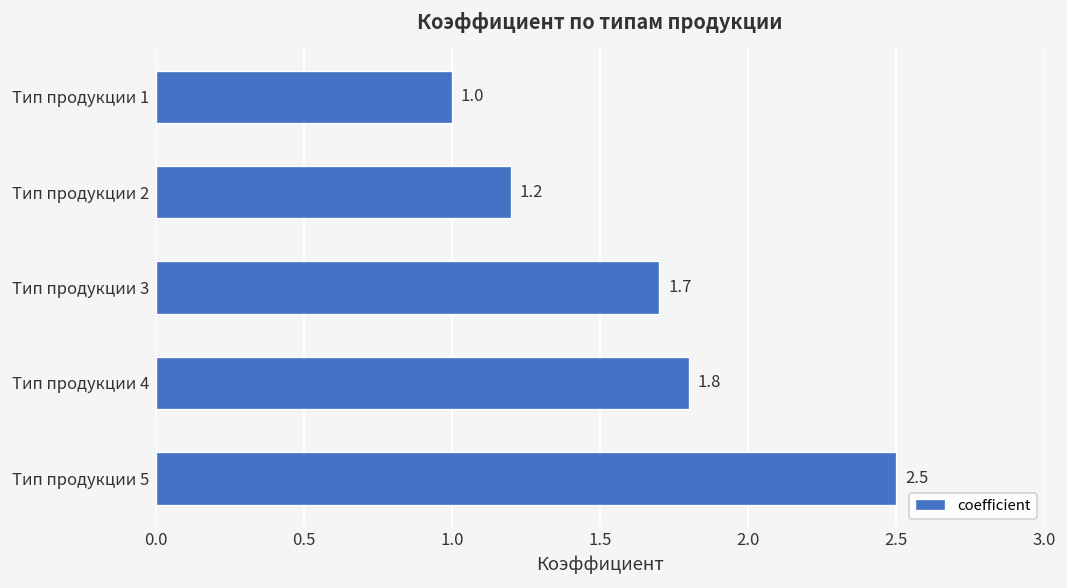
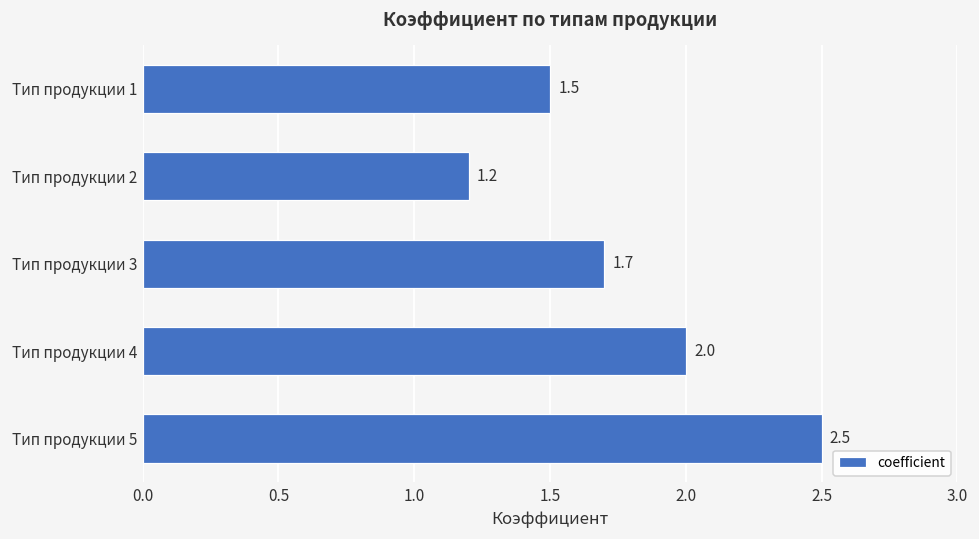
  {
-   "Тип продукции 1": 1.0,
+   "Тип продукции 1": 1.5,
    "Тип продукции 2": 1.2,
    "Тип продукции 3": 1.7,
-   "Тип продукции 4": 1.8,
+   "Тип продукции 4": 2.0,
    "Тип продукции 5": 2.5
  }
